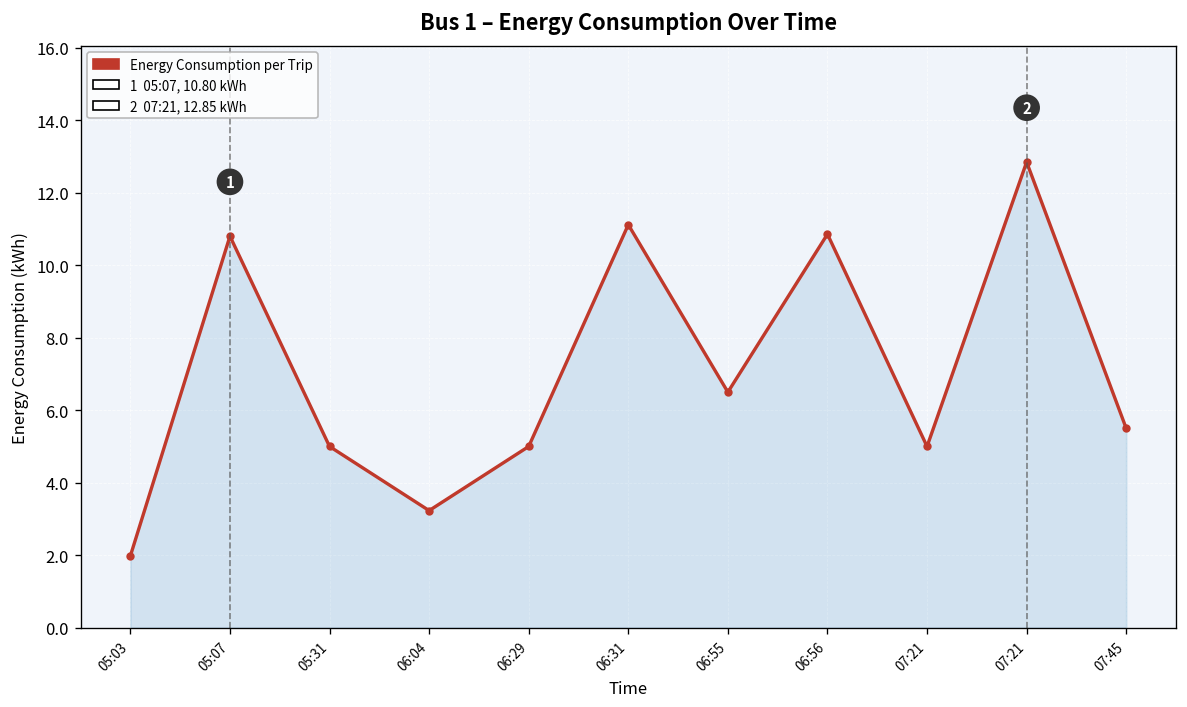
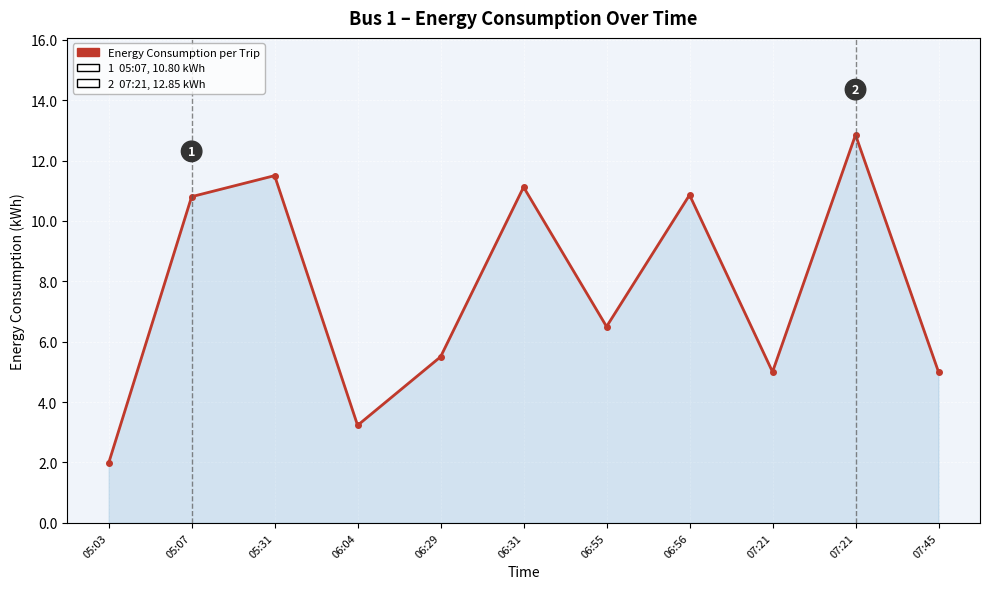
  {
    "05:03": 2.0,
    "05:07": 10.8,
-   "05:31": 5.0,
+   "05:31": 11.5,
    "06:04": 3.2,
-   "06:29": 5.0,
+   "06:29": 5.5,
    "06:31": 11.1,
    "06:55": 6.5,
    "06:56": 10.9,
-   "07:45": 5.5
+   "07:45": 5.0
  }
